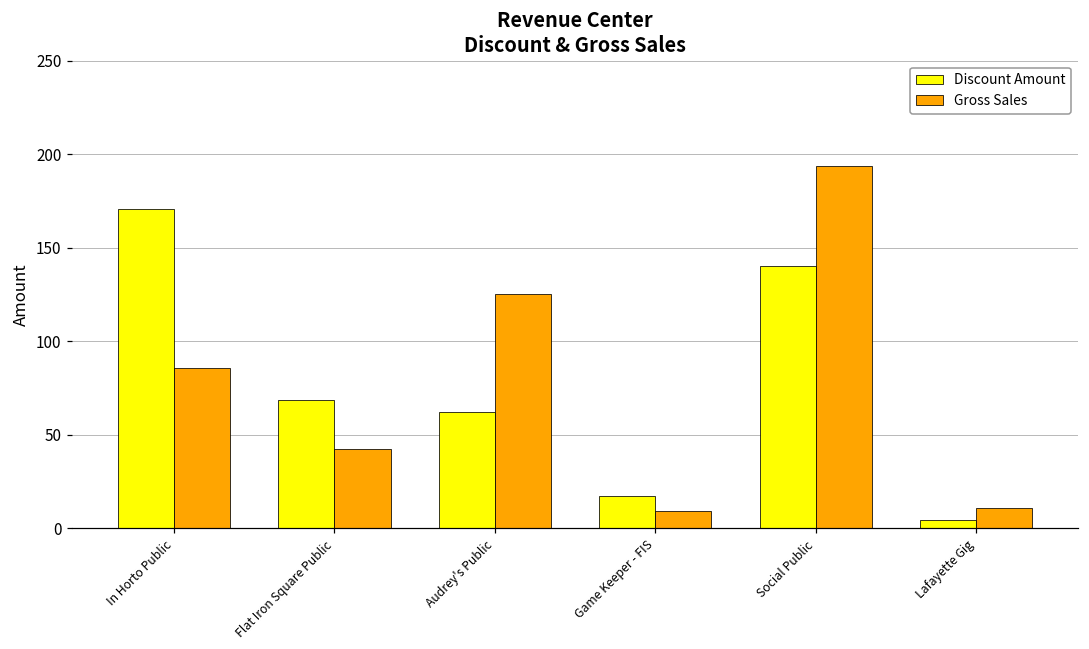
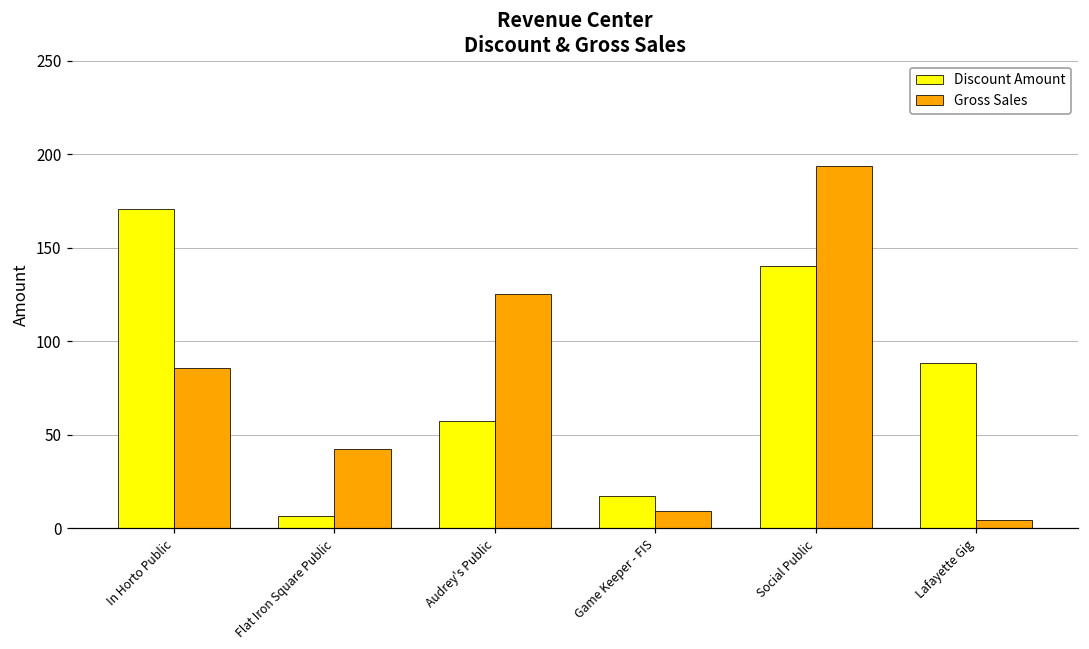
  {
    "Discount Amount": {
      "In Horto Public": 171,
-     "Flat Iron Square Public": 68,
-     "Audrey's Public": 62,
+     "Flat Iron Square Public": 7,
+     "Audrey's Public": 57,
      "Game Keeper - FIS": 17,
      "Social Public": 140,
-     "Lafayette Gig": 4
+     "Lafayette Gig": 88
    },
    "Gross Sales": {
      "In Horto Public": 86,
      "Flat Iron Square Public": 42,
      "Audrey's Public": 125,
      "Game Keeper - FIS": 9,
      "Social Public": 194,
-     "Lafayette Gig": 11
+     "Lafayette Gig": 4
    }
  }
